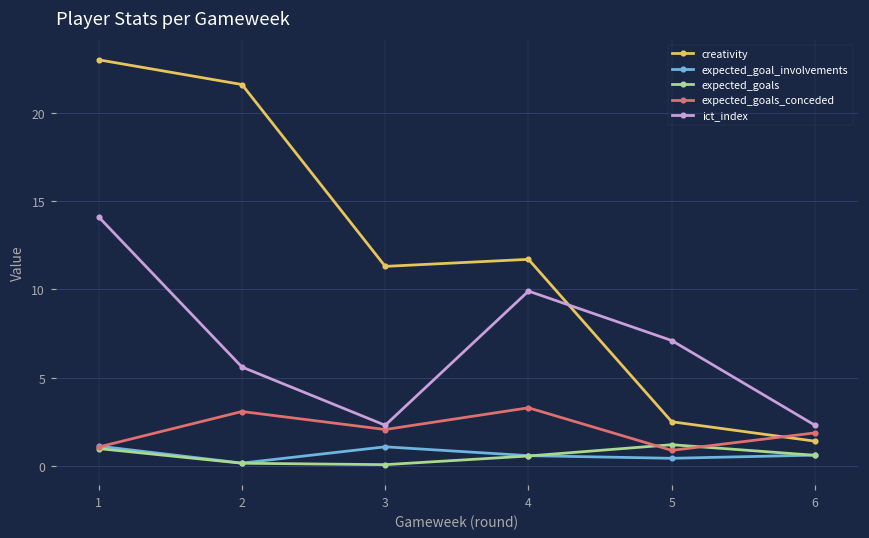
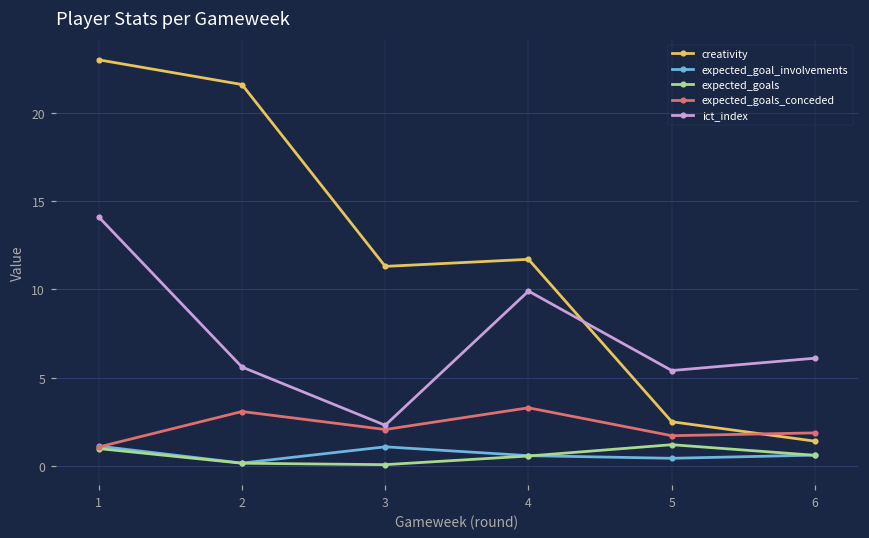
  {
    "creativity": {
      "1": 23.0,
      "2": 21.6,
      "3": 11.3,
      "4": 11.7,
      "5": 2.5,
      "6": 1.4
    },
    "expected_goal_involvements": {
      "3": 1.1,
      "5": 0.4
    },
    "expected_goals": {
      "3": 0.1,
      "5": 1.2
    },
    "expected_goals_conceded": {
      "2": 3.1,
      "3": 2.1,
      "4": 3.3,
-     "5": 0.9,
+     "5": 1.7,
      "6": 1.9
    },
    "ict_index": {
      "1": 14.1,
      "2": 5.6,
      "3": 2.3,
      "4": 9.9,
-     "5": 7.1,
-     "6": 2.3
+     "5": 5.4,
+     "6": 6.1
    }
  }
